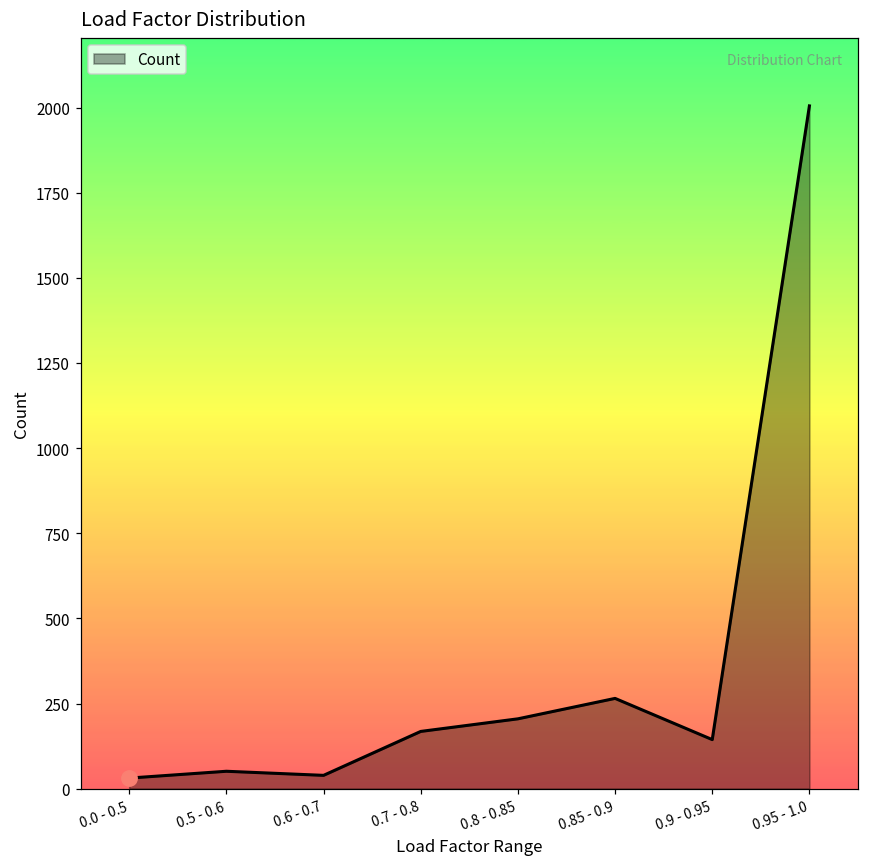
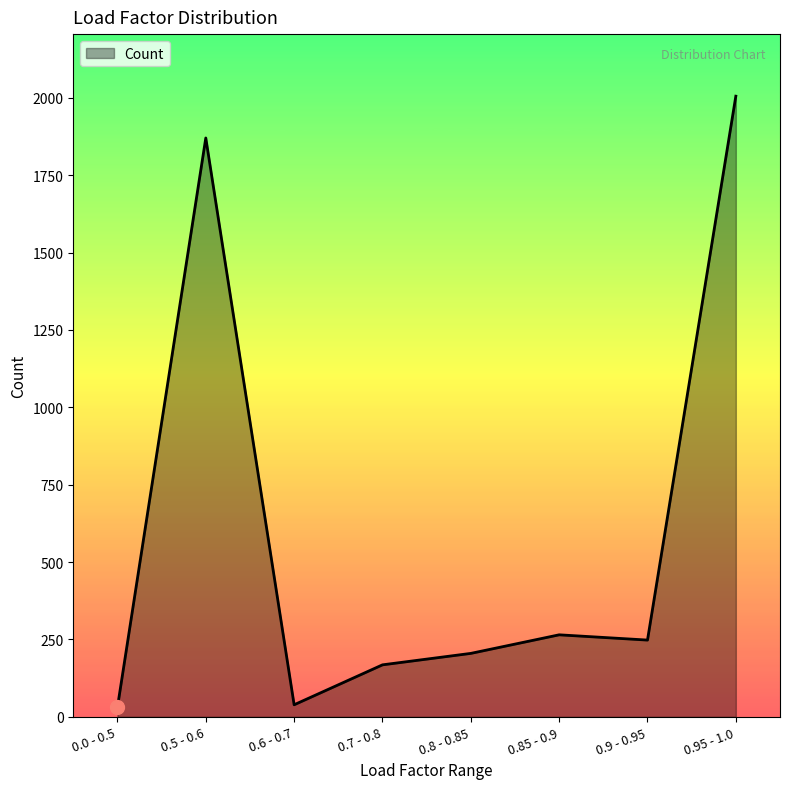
  {
    "Count": {
-     "0.5 - 0.6": 50,
+     "0.5 - 0.6": 1870,
      "0.6 - 0.7": 40,
      "0.7 - 0.8": 170,
      "0.8 - 0.85": 210,
      "0.85 - 0.9": 270,
-     "0.9 - 0.95": 140,
+     "0.9 - 0.95": 250,
      "0.95 - 1.0": 2010
    }
  }
